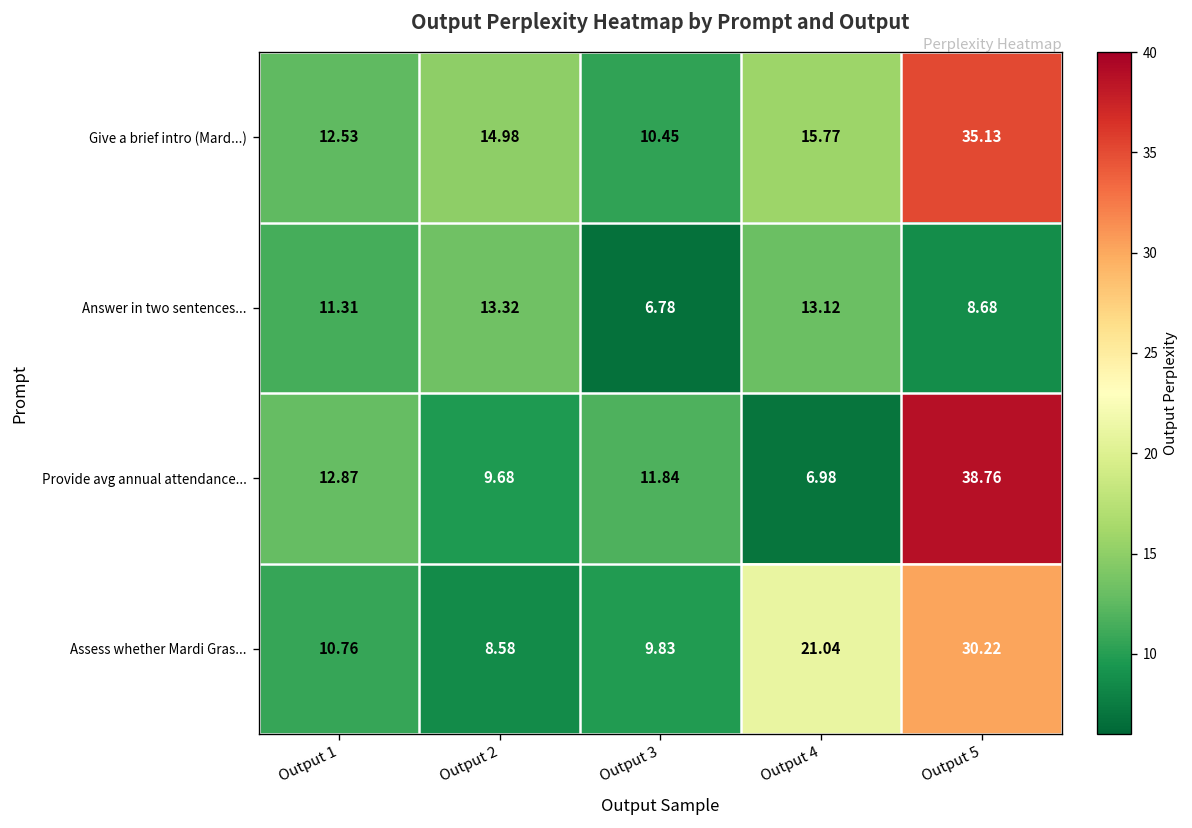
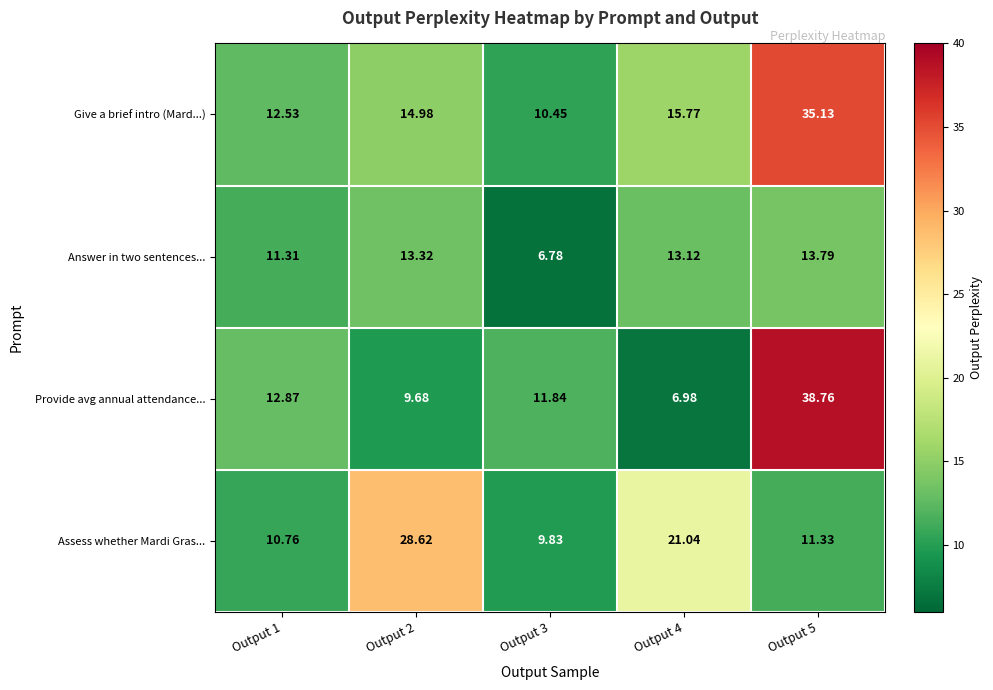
  {
    "Give a brief intro (Mard...)": {
      "Output 1": 12.53,
      "Output 2": 14.98,
      "Output 3": 10.45,
      "Output 4": 15.77,
      "Output 5": 35.13
    },
    "Answer in two sentences...": {
      "Output 1": 11.31,
      "Output 2": 13.32,
      "Output 3": 6.78,
      "Output 4": 13.12,
-     "Output 5": 8.68
+     "Output 5": 13.79
    },
    "Provide avg annual attendance...": {
      "Output 1": 12.87,
      "Output 2": 9.68,
      "Output 3": 11.84,
      "Output 4": 6.98,
      "Output 5": 38.76
    },
    "Assess whether Mardi Gras...": {
      "Output 1": 10.76,
-     "Output 2": 8.58,
+     "Output 2": 28.62,
      "Output 3": 9.83,
      "Output 4": 21.04,
-     "Output 5": 30.22
+     "Output 5": 11.33
    }
  }
